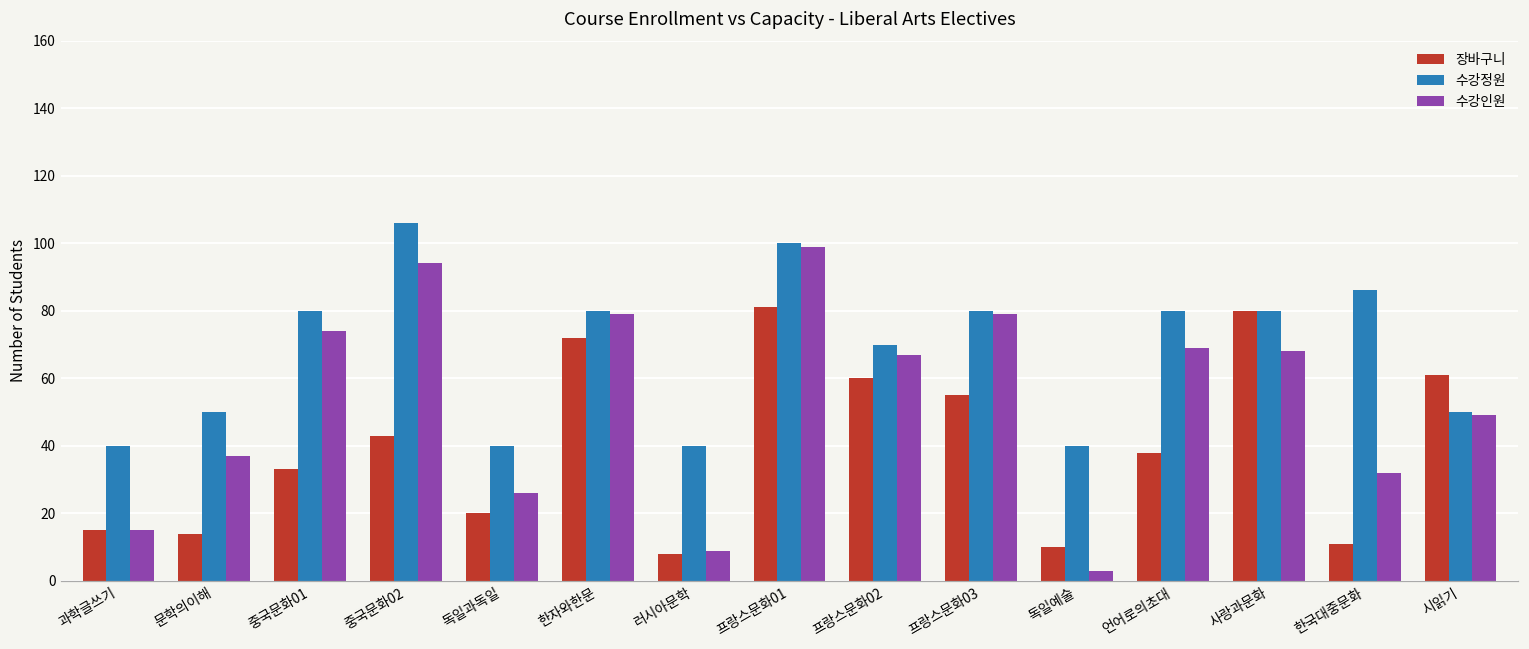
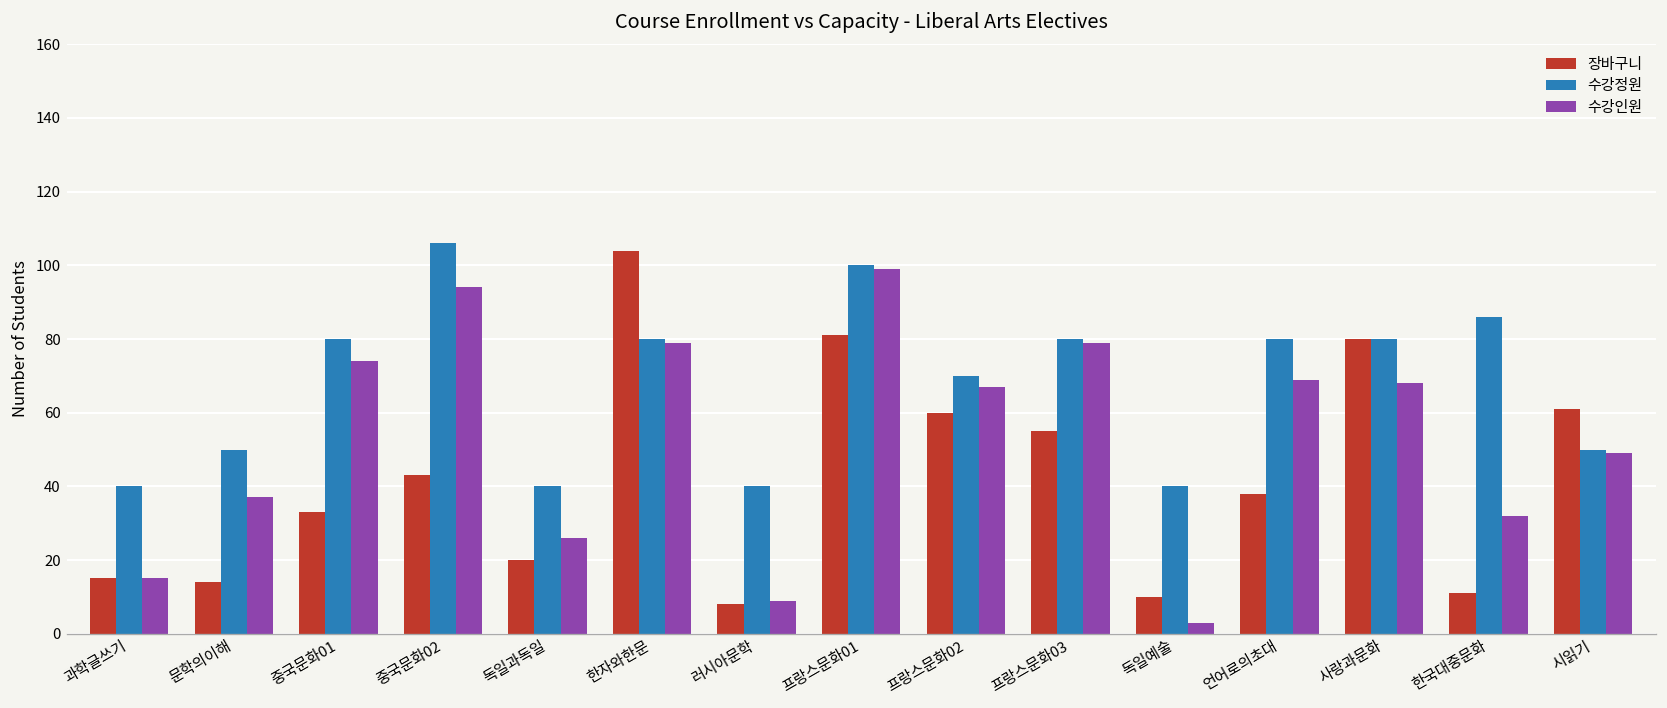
  {
    "장바구니": {
      "과학글쓰기": 15,
      "문학의이해": 14,
      "중국문화01": 33,
      "중국문화02": 43,
      "독일과독일": 20,
-     "한자와한문": 72,
+     "한자와한문": 104,
      "러시아문학": 8,
      "프랑스문화01": 81,
      "프랑스문화02": 60,
      "프랑스문화03": 55,
      "독일예술": 10,
      "언어로의초대": 38,
      "사랑과문화": 80,
      "한국대중문화": 11,
      "시읽기": 61
    },
    "수강정원": {
      "과학글쓰기": 40,
      "문학의이해": 50,
      "중국문화01": 80,
      "중국문화02": 106,
      "독일과독일": 40,
      "한자와한문": 80,
      "러시아문학": 40,
      "프랑스문화01": 100,
      "프랑스문화02": 70,
      "프랑스문화03": 80,
      "독일예술": 40,
      "언어로의초대": 80,
      "사랑과문화": 80,
      "한국대중문화": 86,
      "시읽기": 50
    },
    "수강인원": {
      "과학글쓰기": 15,
      "문학의이해": 37,
      "중국문화01": 74,
      "중국문화02": 94,
      "독일과독일": 26,
      "한자와한문": 79,
      "러시아문학": 9,
      "프랑스문화01": 99,
      "프랑스문화02": 67,
      "프랑스문화03": 79,
      "독일예술": 3,
      "언어로의초대": 69,
      "사랑과문화": 68,
      "한국대중문화": 32,
      "시읽기": 49
    }
  }
